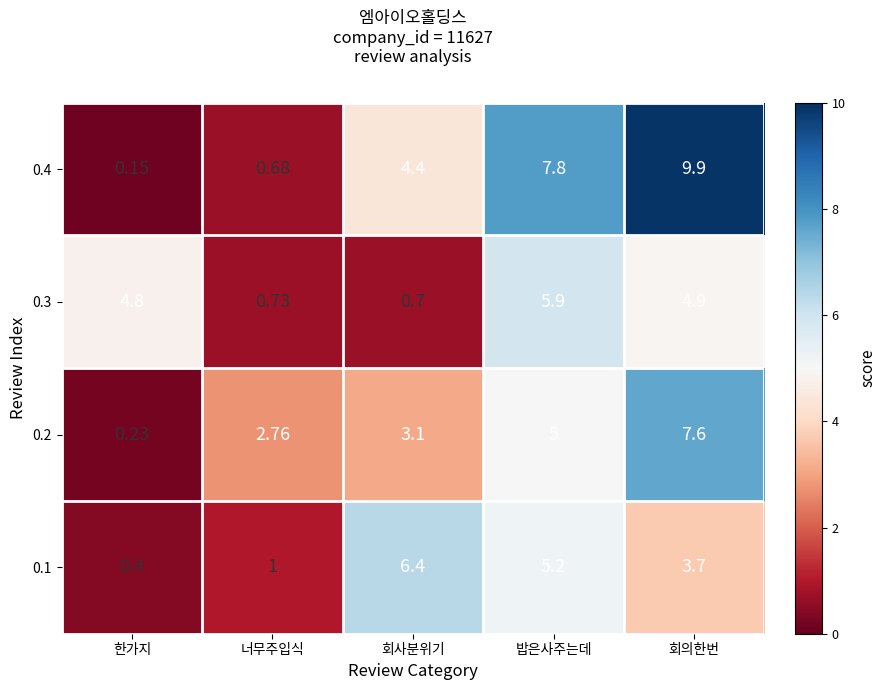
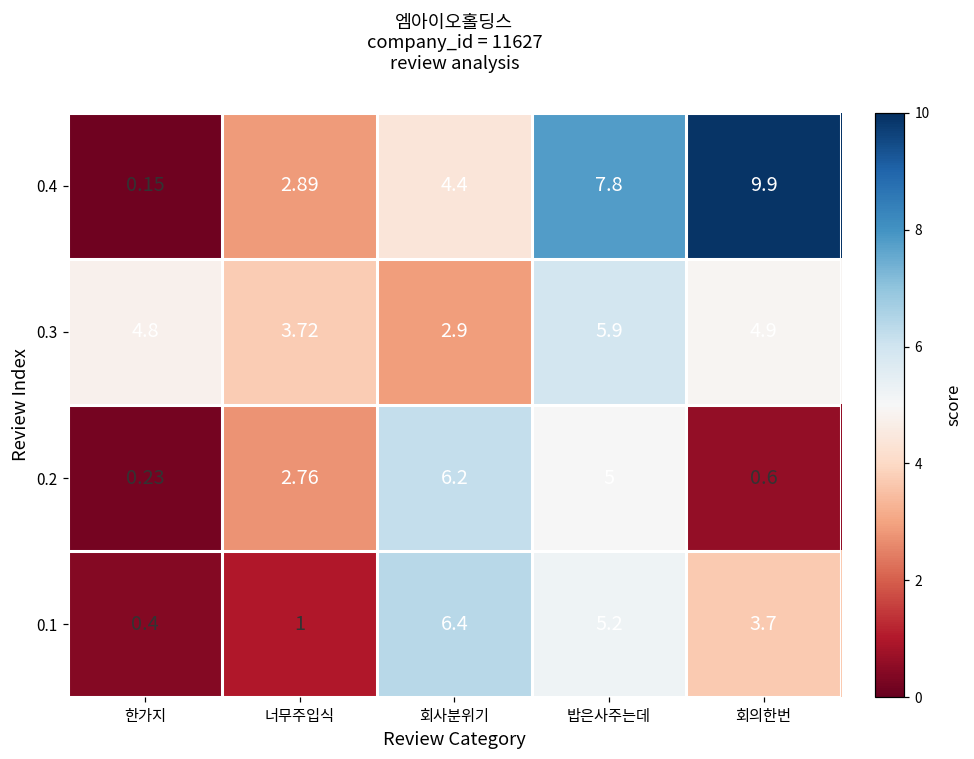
  {
    "0.4": {
      "한가지": 0.15,
-     "너무주입식": 0.68,
+     "너무주입식": 2.89,
      "밥은사주는데": 7.8,
      "회의한번": 9.9
    },
    "0.3": {
-     "너무주입식": 0.73,
-     "회사분위기": 0.7
+     "너무주입식": 3.72,
+     "회사분위기": 2.9
    },
    "0.2": {
      "한가지": 0.23,
      "너무주입식": 2.76,
-     "회사분위기": 3.1,
-     "회의한번": 7.6
+     "회사분위기": 6.2,
+     "회의한번": 0.6
    },
    "0.1": {
      "한가지": 0.4,
      "너무주입식": 1,
      "회사분위기": 6.4,
      "회의한번": 3.7
    }
  }
